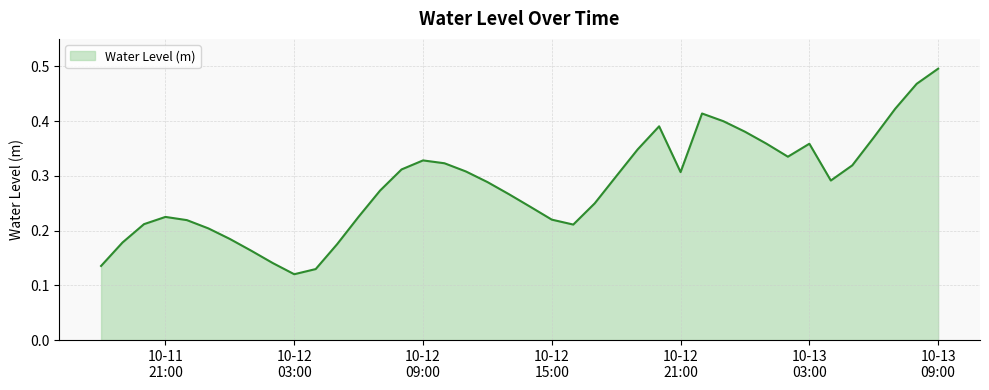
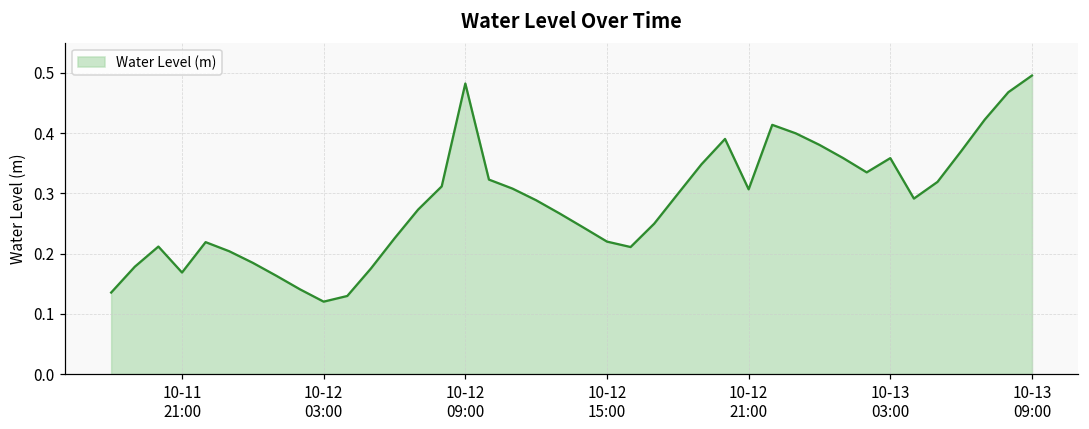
  {
-   "10-11 21:00": 0.22,
+   "10-11 21:00": 0.17,
    "10-12 03:00": 0.12,
-   "10-12 09:00": 0.33,
+   "10-12 09:00": 0.48,
    "10-12 15:00": 0.22,
    "10-12 21:00": 0.31,
    "10-13 03:00": 0.36,
    "10-13 09:00": 0.50
  }
